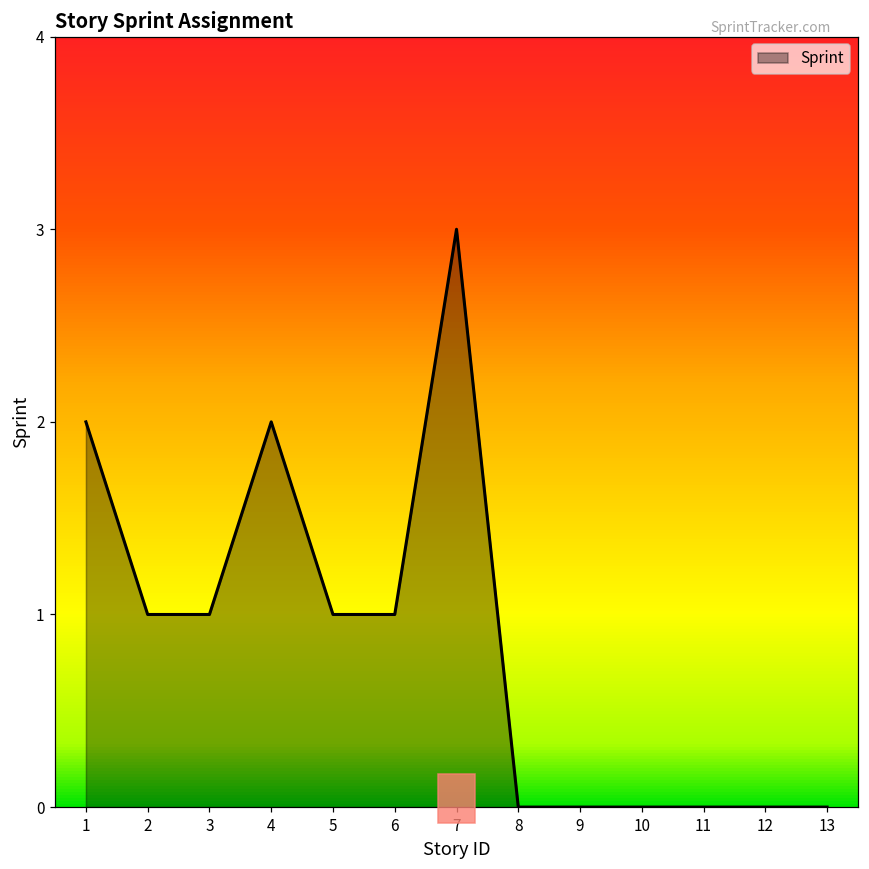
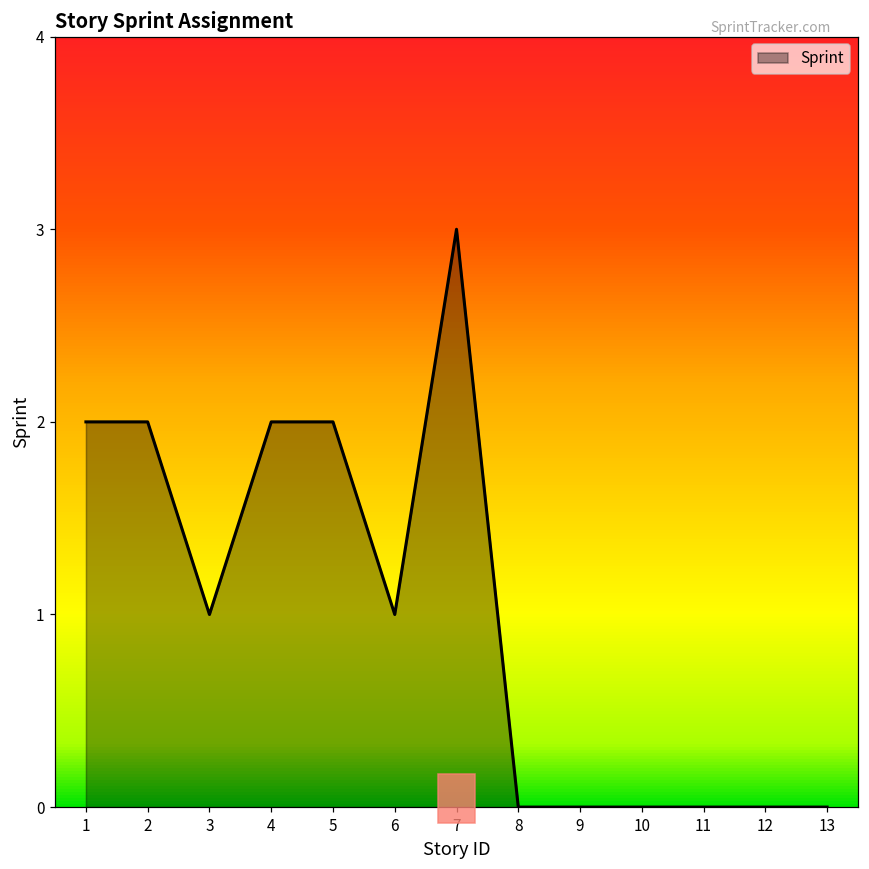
  {
    "1": 2,
-   "2": 1,
+   "2": 2,
    "3": 1,
    "4": 2,
-   "5": 1,
+   "5": 2,
    "6": 1,
    "7": 3,
    "8": 0,
    "9": 0,
    "10": 0,
    "11": 0,
    "12": 0,
    "13": 0
  }
